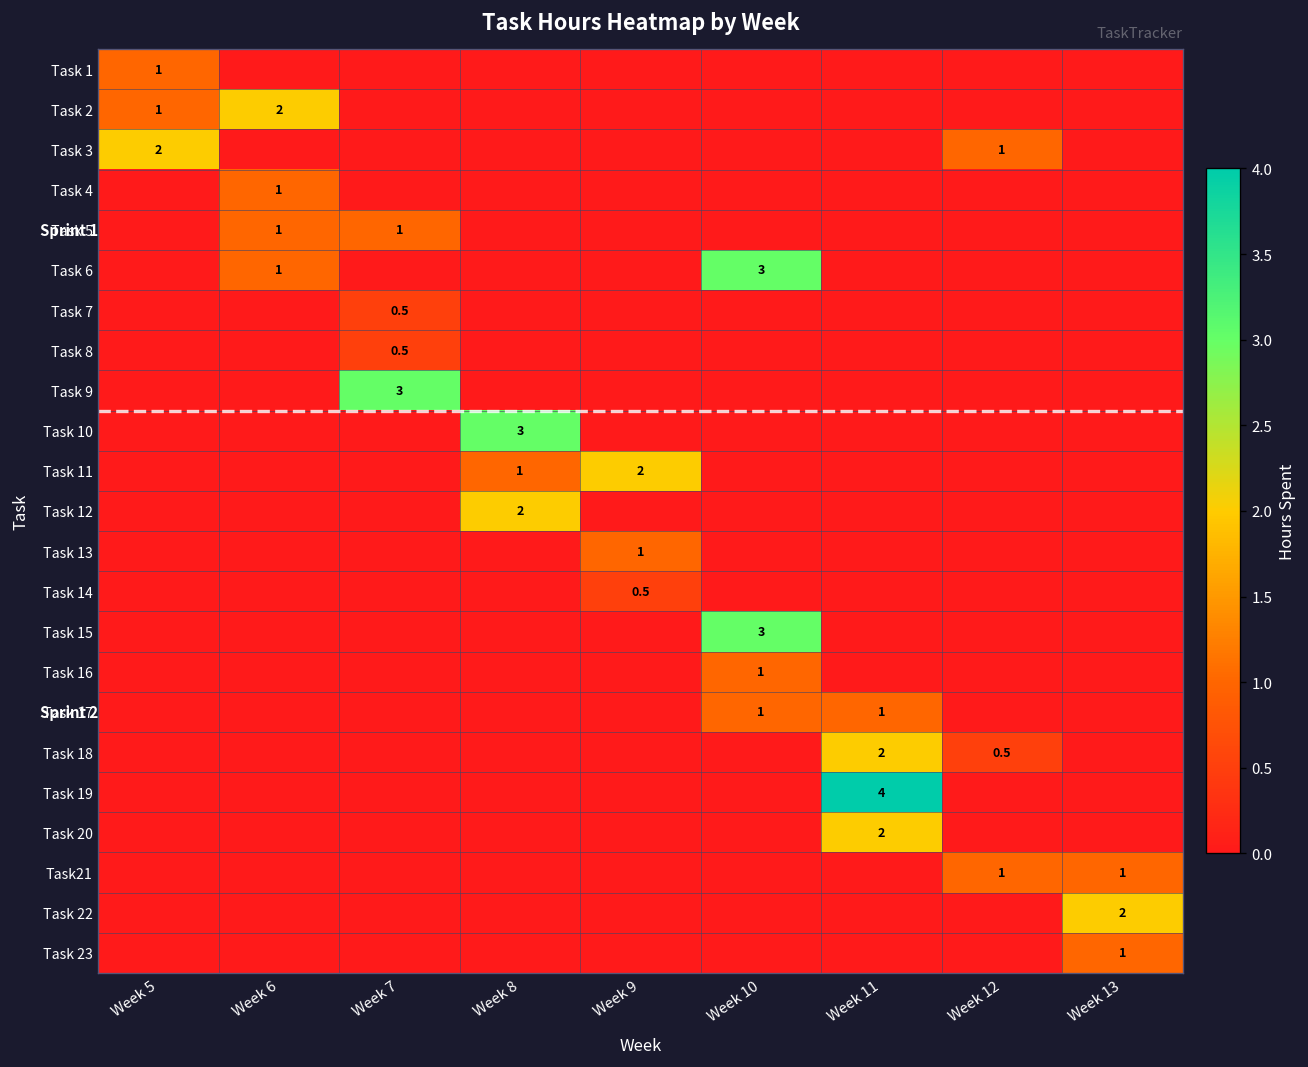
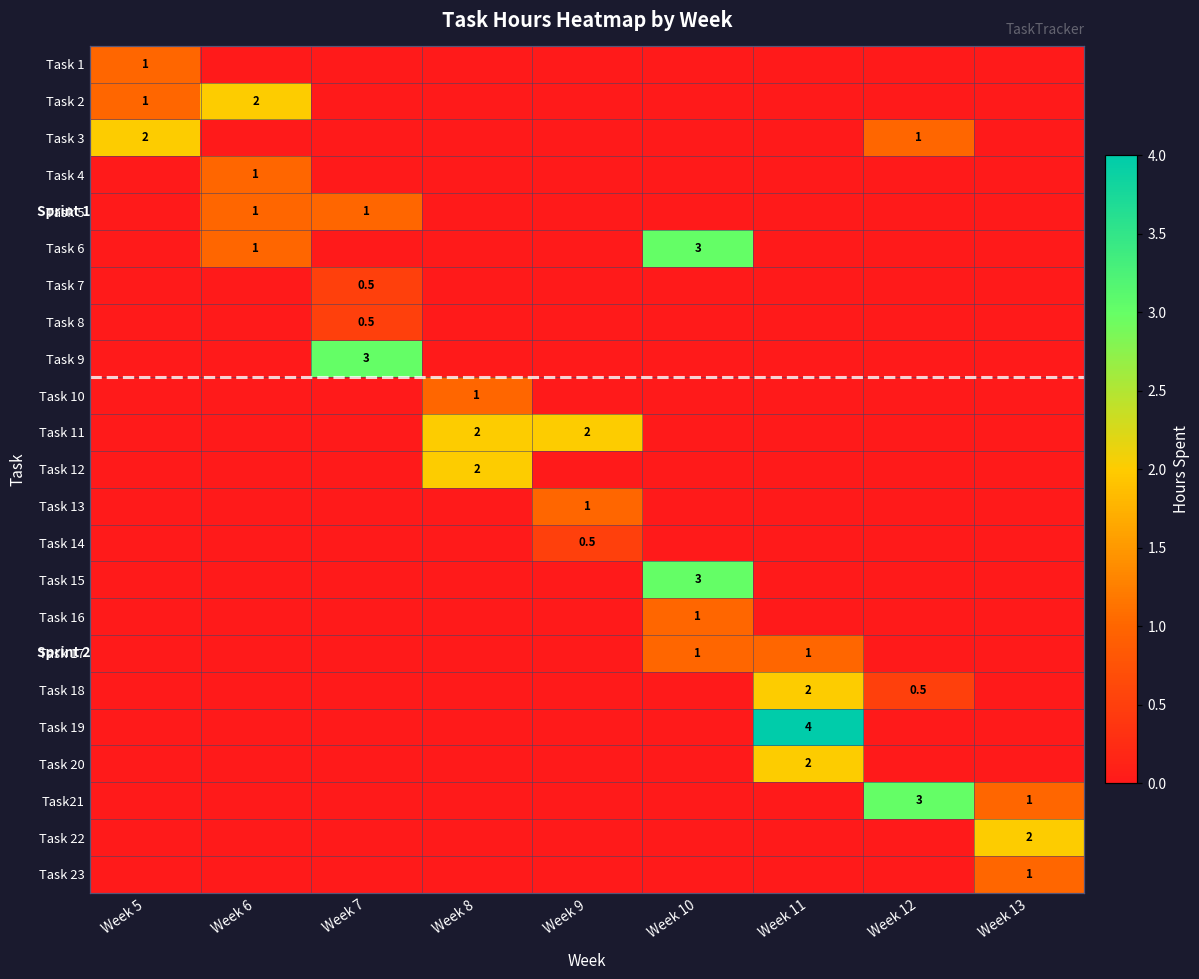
  {
    "Task 1": {
      "Week 5": 1
    },
    "Task 2": {
      "Week 5": 1,
      "Week 6": 2
    },
    "Task 3": {
      "Week 5": 2,
      "Week 12": 1
    },
    "Task 4": {
      "Week 6": 1
    },
    "Task 5": {
      "Week 6": 1,
      "Week 7": 1
    },
    "Task 6": {
      "Week 6": 1,
      "Week 10": 3
    },
    "Task 7": {
      "Week 7": 0.5
    },
    "Task 8": {
      "Week 7": 0.5
    },
    "Task 9": {
      "Week 7": 3
    },
    "Task 10": {
-     "Week 8": 3
+     "Week 8": 1
    },
    "Task 11": {
-     "Week 8": 1,
+     "Week 8": 2,
      "Week 9": 2
    },
    "Task 12": {
      "Week 8": 2
    },
    "Task 13": {
      "Week 9": 1
    },
    "Task 14": {
      "Week 9": 0.5
    },
    "Task 15": {
      "Week 10": 3
    },
    "Task 16": {
      "Week 10": 1
    },
    "Task 17": {
      "Week 10": 1,
      "Week 11": 1
    },
    "Task 18": {
      "Week 11": 2,
      "Week 12": 0.5
    },
    "Task 19": {
      "Week 11": 4
    },
    "Task 20": {
      "Week 11": 2
    },
    "Task21": {
-     "Week 12": 1,
+     "Week 12": 3,
      "Week 13": 1
    },
    "Task 22": {
      "Week 13": 2
    },
    "Task 23": {
      "Week 13": 1
    }
  }
